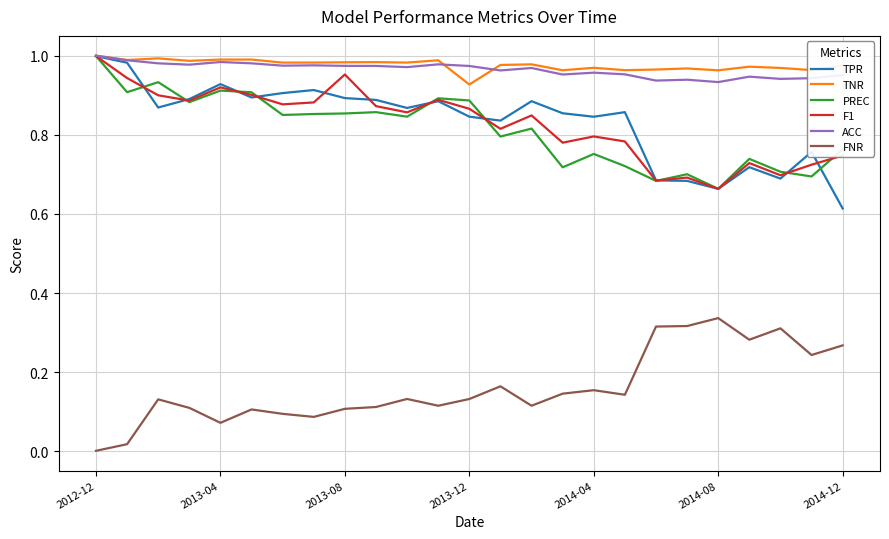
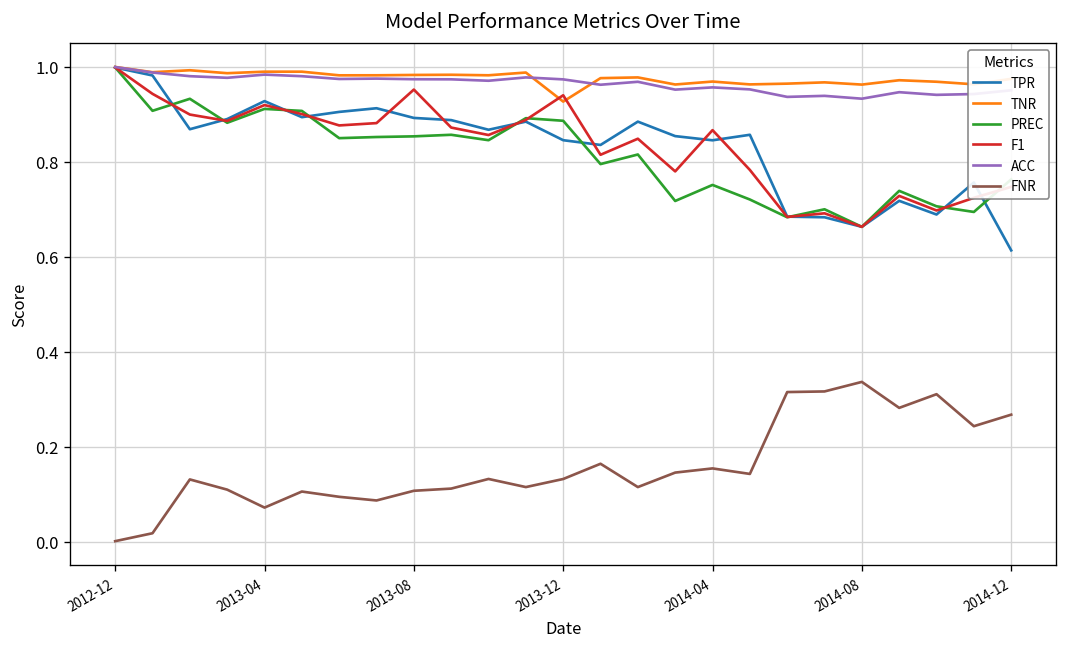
  {
    "TPR": {
      "2013-04": 0.93,
      "2013-08": 0.89,
      "2013-12": 0.85,
      "2014-04": 0.85,
      "2014-12": 0.61
    },
    "TNR": {
      "2013-08": 0.98,
      "2013-12": 0.93,
      "2014-04": 0.97,
      "2014-08": 0.96
    },
    "PREC": {
      "2013-04": 0.91,
      "2013-08": 0.85,
      "2013-12": 0.89,
      "2014-04": 0.75
    },
    "F1": {
      "2013-04": 0.92,
      "2013-08": 0.95,
-     "2013-12": 0.87,
-     "2014-04": 0.80
+     "2013-12": 0.94,
+     "2014-04": 0.87
    },
    "ACC": {
      "2013-08": 0.97,
      "2013-12": 0.97,
      "2014-04": 0.96,
      "2014-08": 0.93
    },
    "FNR": {
      "2012-12": 0.00,
      "2013-04": 0.07,
      "2013-08": 0.11,
      "2013-12": 0.13,
      "2014-04": 0.15,
      "2014-08": 0.34,
      "2014-12": 0.27
    }
  }
